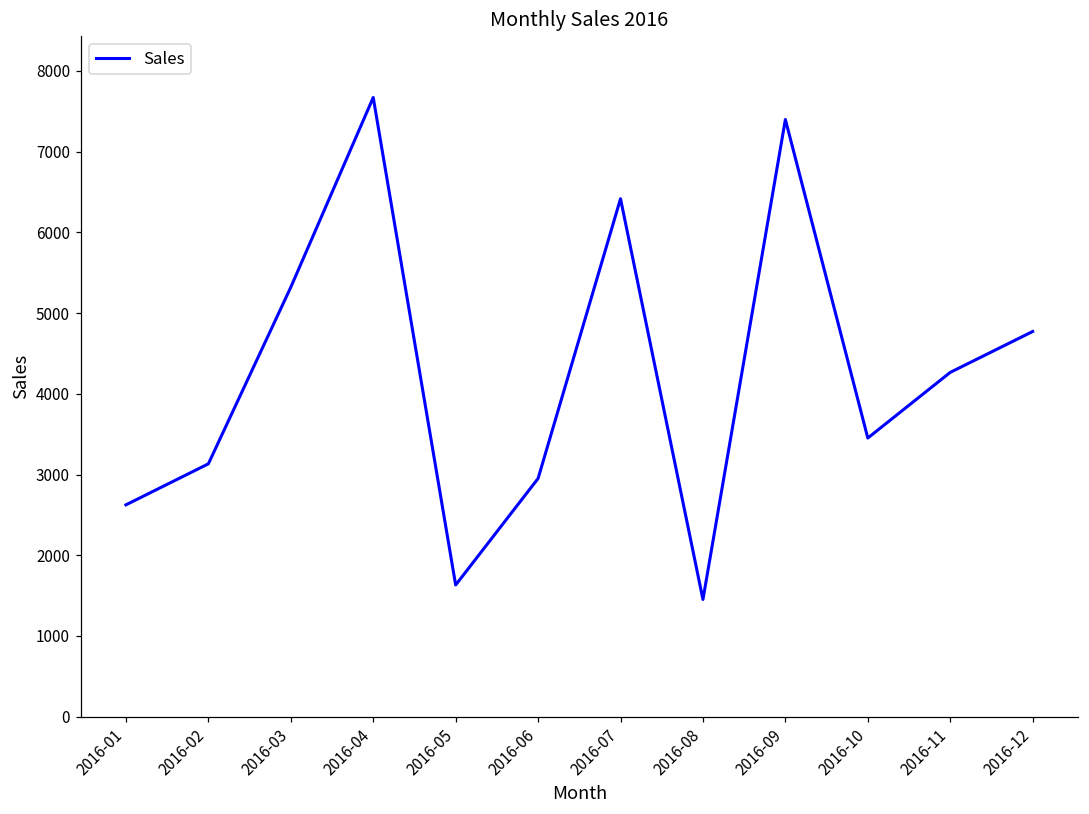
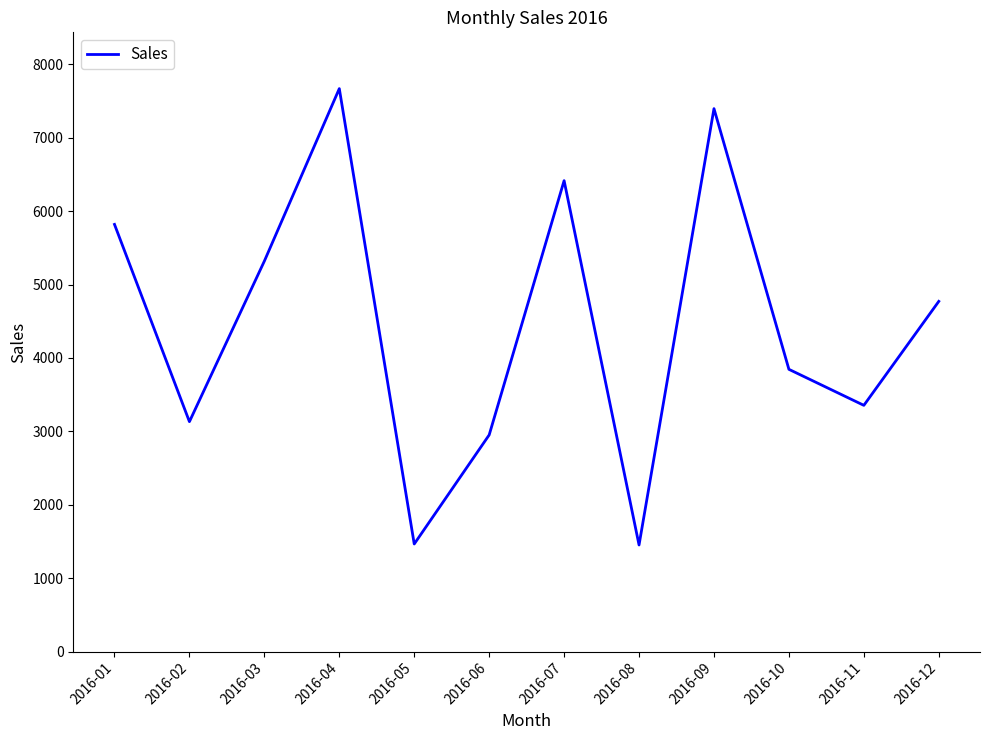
  {
-   "2016-01": 2600,
+   "2016-01": 5800,
    "2016-02": 3100,
    "2016-03": 5300,
    "2016-04": 7700,
-   "2016-05": 1600,
+   "2016-05": 1500,
    "2016-06": 3000,
    "2016-07": 6400,
    "2016-08": 1500,
    "2016-09": 7400,
-   "2016-10": 3500,
-   "2016-11": 4300,
+   "2016-10": 3800,
+   "2016-11": 3400,
    "2016-12": 4800
  }
